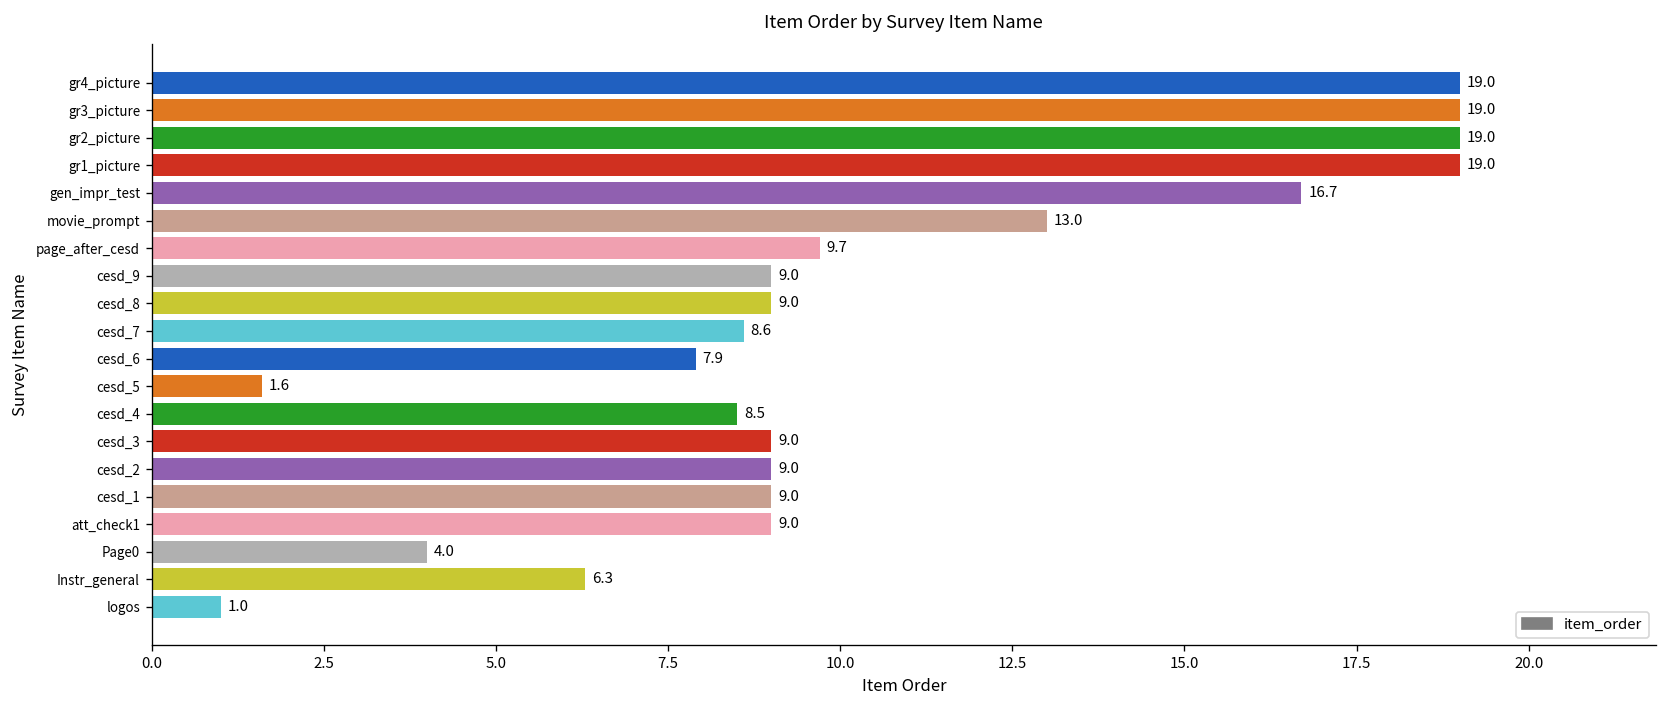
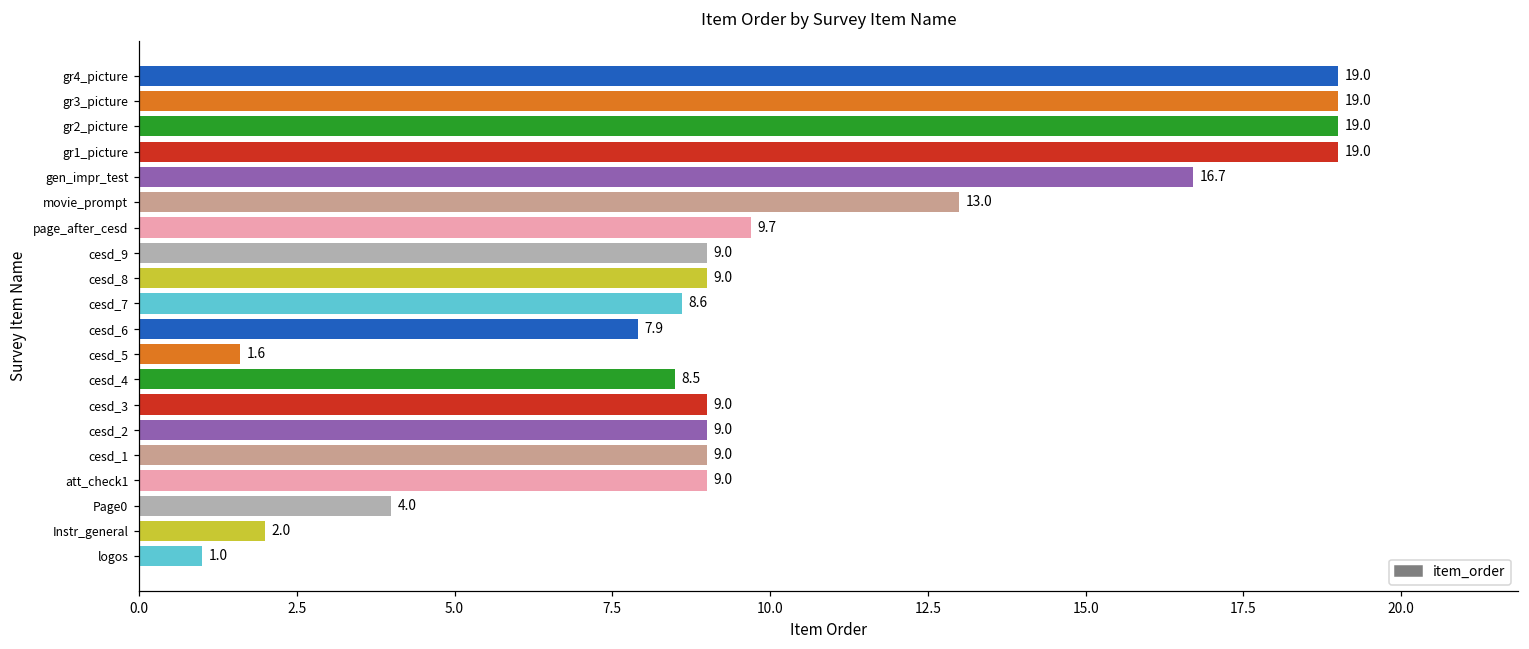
  {
    "gr4_picture": 19.0,
    "gr3_picture": 19.0,
    "gr2_picture": 19.0,
    "gr1_picture": 19.0,
    "gen_impr_test": 16.7,
    "movie_prompt": 13.0,
    "page_after_cesd": 9.7,
    "cesd_9": 9.0,
    "cesd_8": 9.0,
    "cesd_7": 8.6,
    "cesd_6": 7.9,
    "cesd_5": 1.6,
    "cesd_4": 8.5,
    "cesd_3": 9.0,
    "cesd_2": 9.0,
    "cesd_1": 9.0,
    "att_check1": 9.0,
    "Page0": 4.0,
-   "Instr_general": 6.3,
+   "Instr_general": 2.0,
    "logos": 1.0
  }
